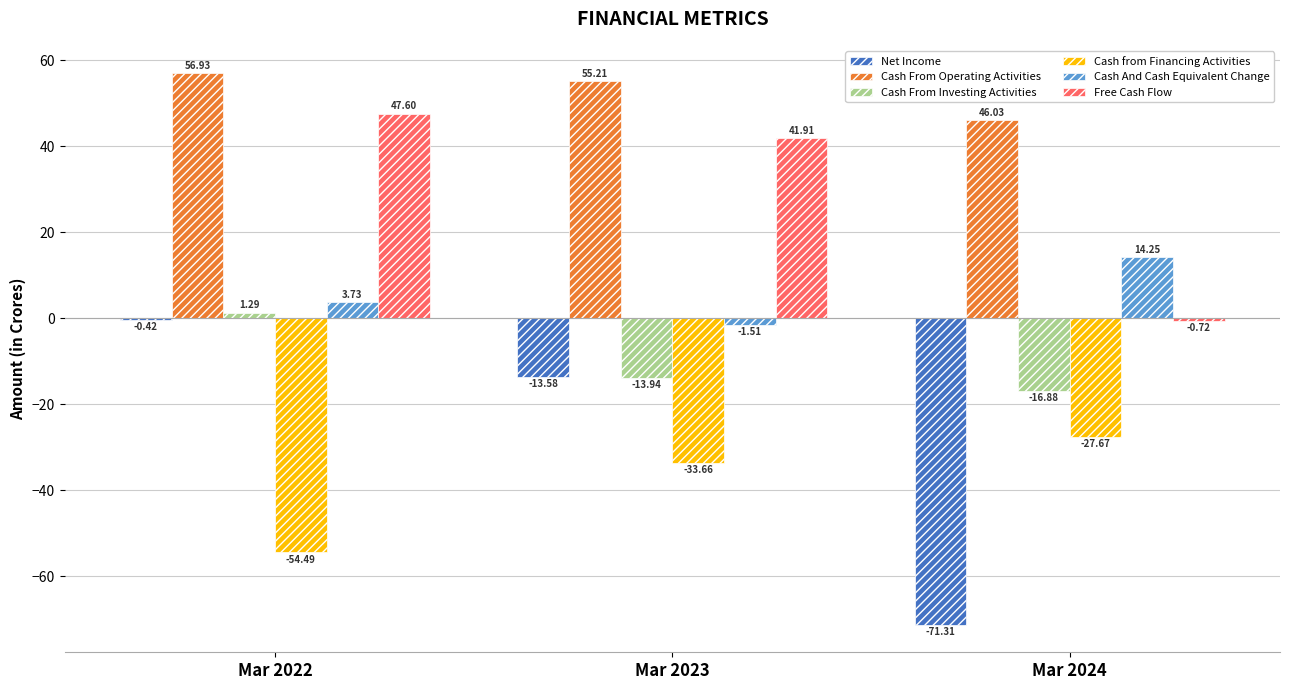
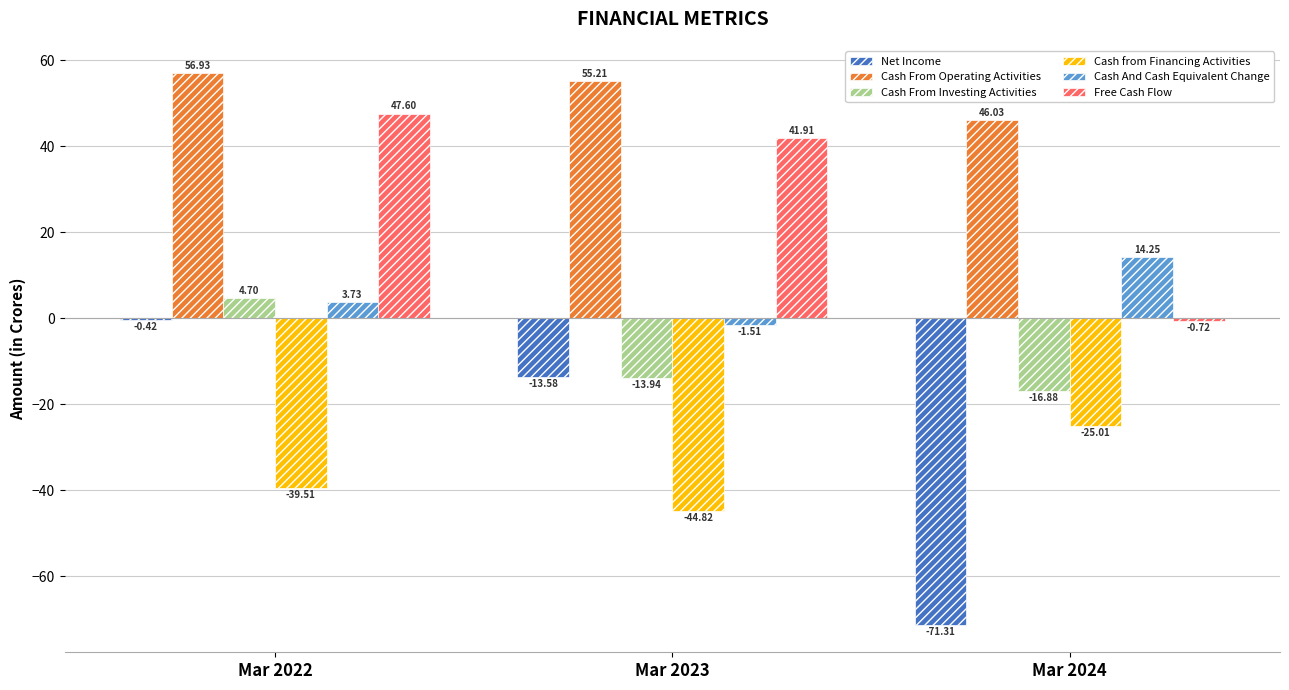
  {
    "Cash From Operating Activities": {
      "Mar 2022": 56.93,
      "Mar 2023": 55.21,
      "Mar 2024": 46.03
    },
    "Cash From Investing Activities": {
-     "Mar 2022": 1.29,
+     "Mar 2022": 4.70,
      "Mar 2023": -13.94,
      "Mar 2024": -16.88
    },
    "Cash from Financing Activities": {
-     "Mar 2022": -54.49,
-     "Mar 2023": -33.66,
-     "Mar 2024": -27.67
+     "Mar 2022": -39.51,
+     "Mar 2023": -44.82,
+     "Mar 2024": -25.01
    },
    "Free Cash Flow": {
      "Mar 2022": 47.60,
      "Mar 2023": 41.91,
      "Mar 2024": -0.72
    }
  }
